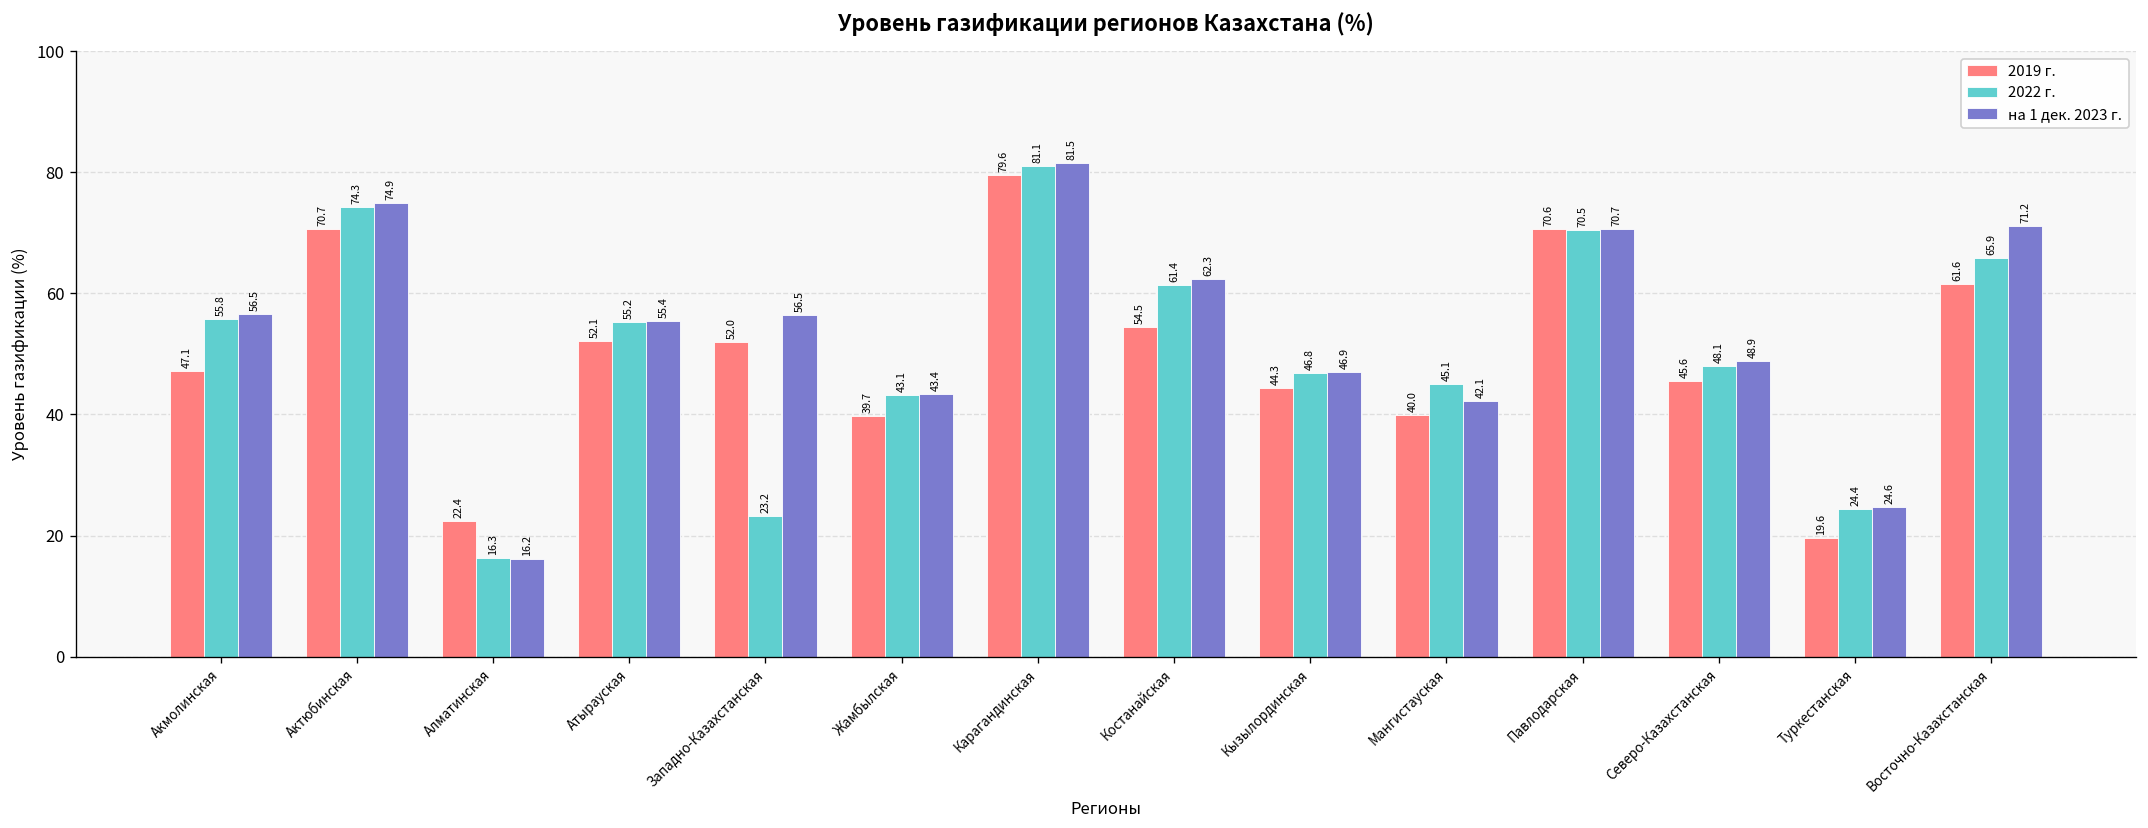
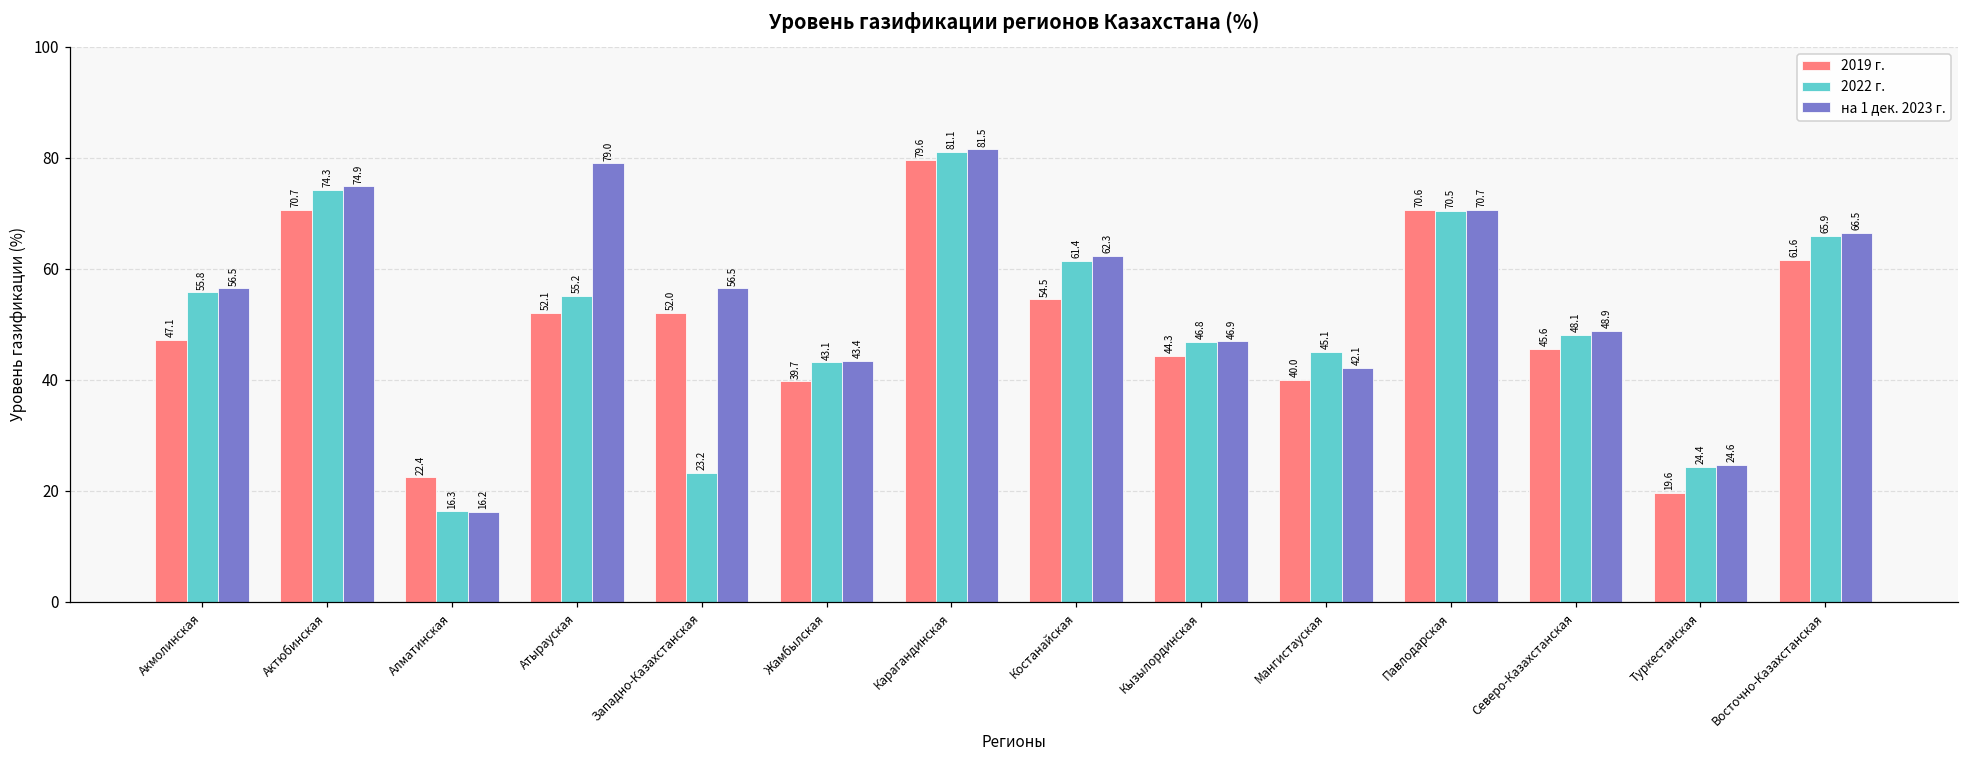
  {
    "2019 г.": {
      "Акмолинская": 47.1,
      "Актюбинская": 70.7,
      "Алматинская": 22.4,
      "Атырауская": 52.1,
      "Западно-Казахстанская": 52.0,
      "Жамбылская": 39.7,
      "Карагандинская": 79.6,
      "Костанайская": 54.5,
      "Кызылординская": 44.3,
      "Мангистауская": 40.0,
      "Павлодарская": 70.6,
      "Северо-Казахстанская": 45.6,
      "Туркестанская": 19.6,
      "Восточно-Казахстанская": 61.6
    },
    "2022 г.": {
      "Акмолинская": 55.8,
      "Актюбинская": 74.3,
      "Алматинская": 16.3,
      "Атырауская": 55.2,
      "Западно-Казахстанская": 23.2,
      "Жамбылская": 43.1,
      "Карагандинская": 81.1,
      "Костанайская": 61.4,
      "Кызылординская": 46.8,
      "Мангистауская": 45.1,
      "Павлодарская": 70.5,
      "Северо-Казахстанская": 48.1,
      "Туркестанская": 24.4,
      "Восточно-Казахстанская": 65.9
    },
    "на 1 дек. 2023 г.": {
      "Акмолинская": 56.5,
      "Актюбинская": 74.9,
      "Алматинская": 16.2,
-     "Атырауская": 55.4,
+     "Атырауская": 79.0,
      "Западно-Казахстанская": 56.5,
      "Жамбылская": 43.4,
      "Карагандинская": 81.5,
      "Костанайская": 62.3,
      "Кызылординская": 46.9,
      "Мангистауская": 42.1,
      "Павлодарская": 70.7,
      "Северо-Казахстанская": 48.9,
      "Туркестанская": 24.6,
-     "Восточно-Казахстанская": 71.2
+     "Восточно-Казахстанская": 66.5
    }
  }
